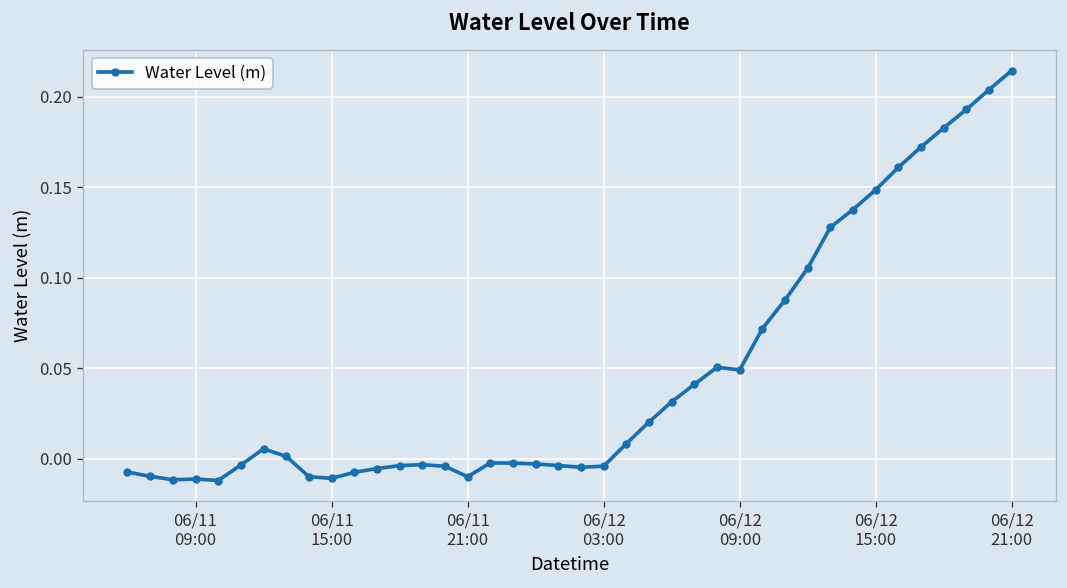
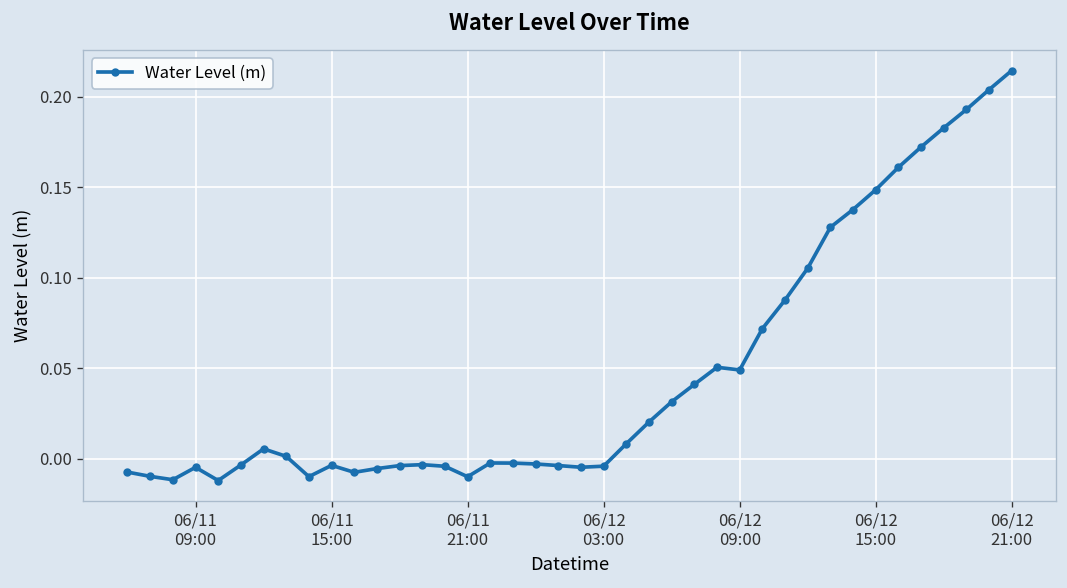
  {
-   "06/11 09:00": -0.011,
-   "06/11 15:00": -0.011,
+   "06/11 09:00": -0.005,
+   "06/11 15:00": -0.004,
    "06/11 21:00": -0.010,
    "06/12 03:00": -0.004,
    "06/12 09:00": 0.049,
    "06/12 15:00": 0.149,
    "06/12 21:00": 0.215
  }
